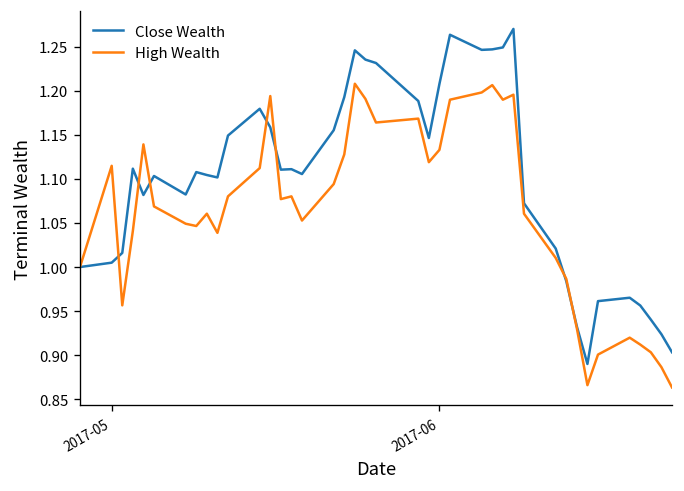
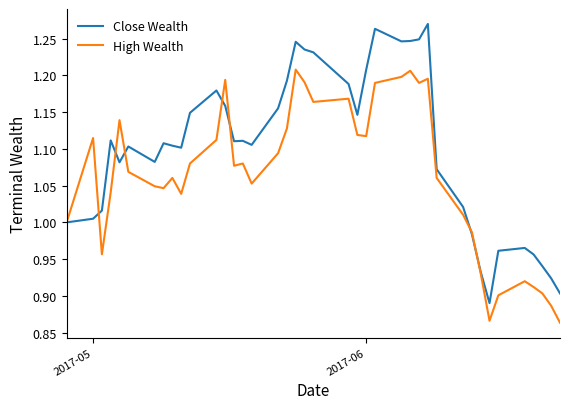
  {
    "Close Wealth": {
      "2017-05": 1.00,
      "2017-06": 1.21
    },
    "High Wealth": {
      "2017-05": 1.11,
-     "2017-06": 1.13
+     "2017-06": 1.12
    }
  }
